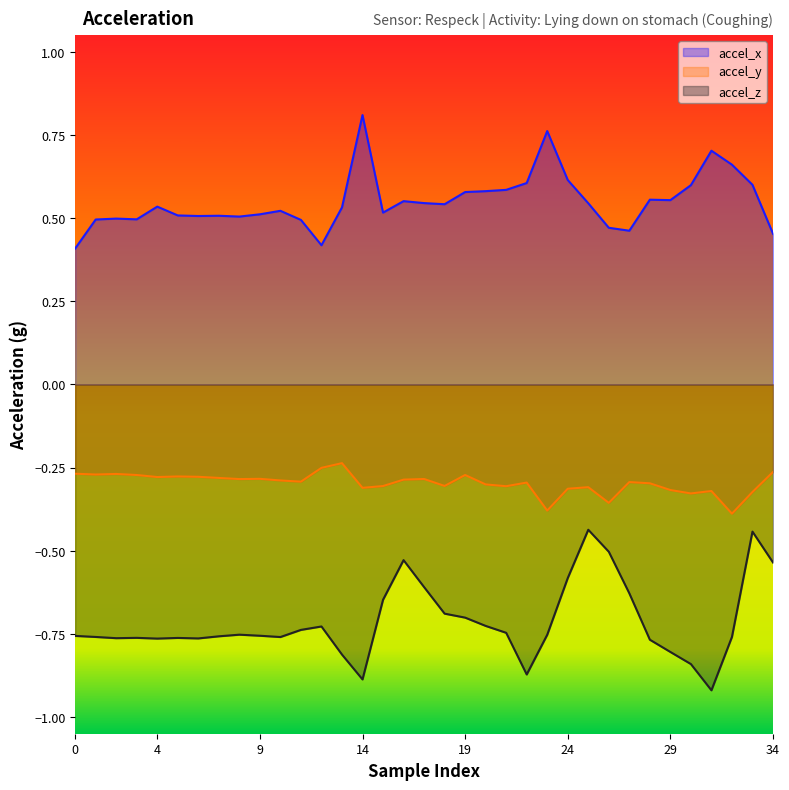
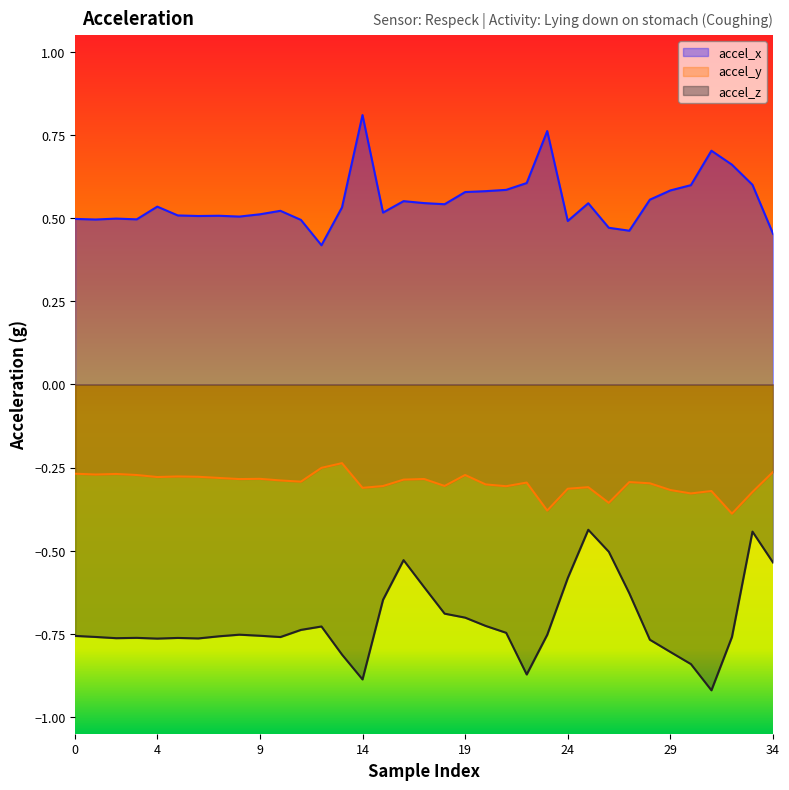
  {
    "accel_x": {
-     "0": 0.41,
+     "0": 0.50,
      "4": 0.53,
      "9": 0.51,
      "14": 0.81,
      "19": 0.58,
-     "24": 0.61,
-     "29": 0.55,
+     "24": 0.49,
+     "29": 0.58,
      "34": 0.45
    }
  }
